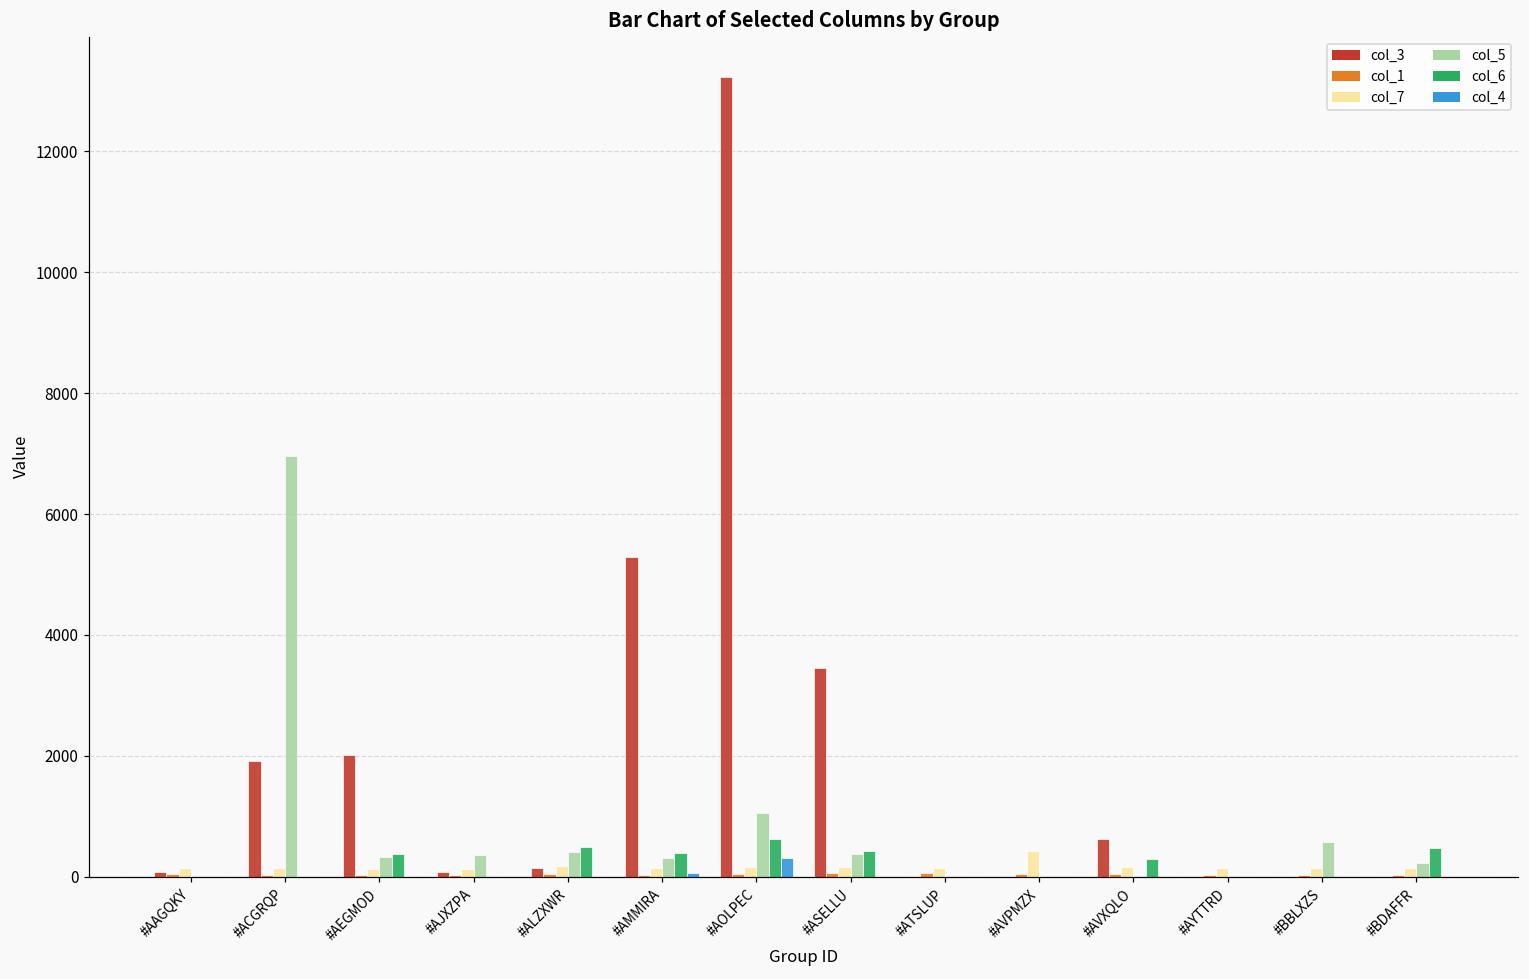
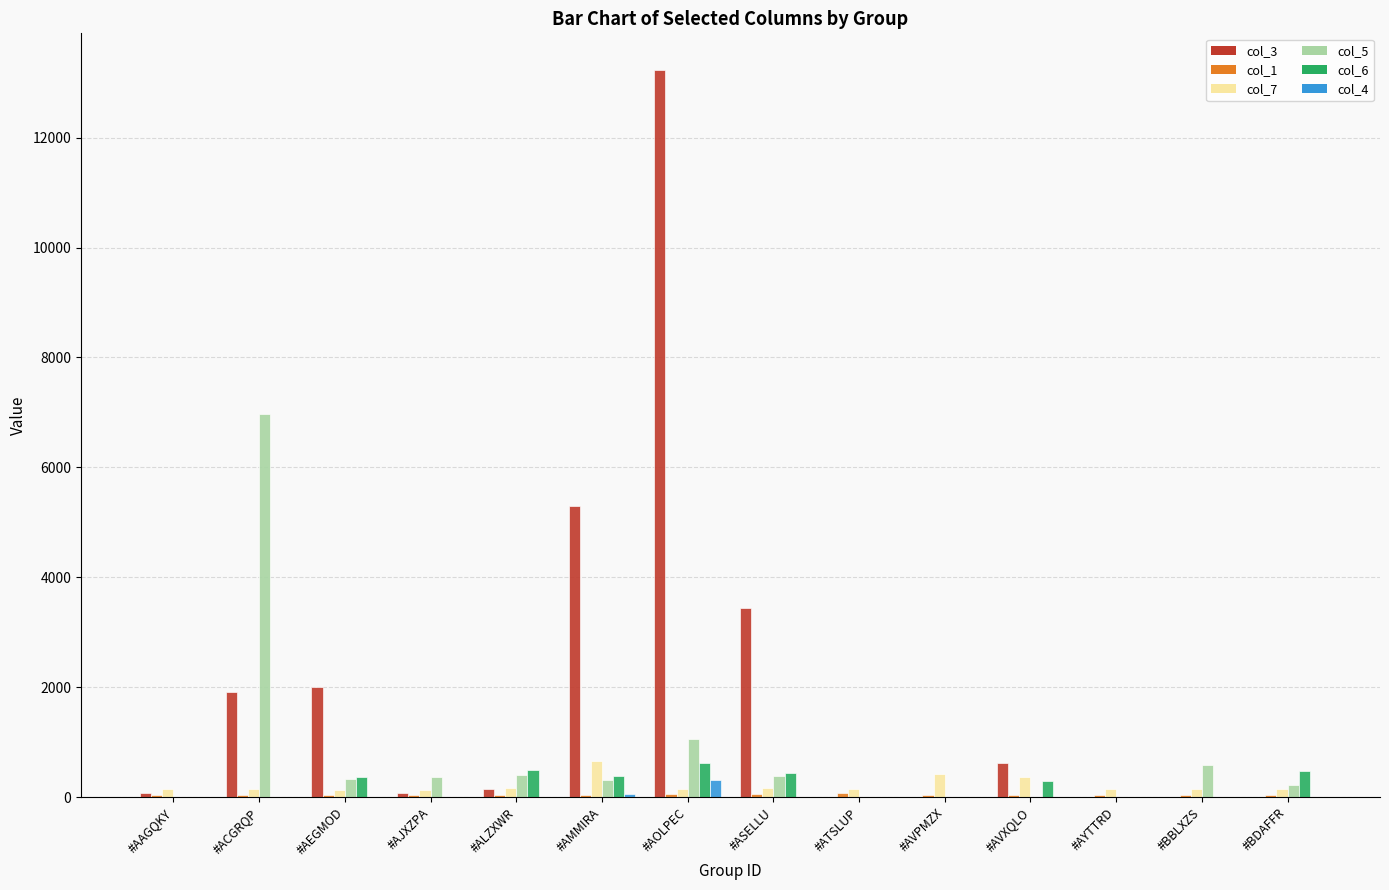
  {
    "col_3": {
      "#AAGQKY": 100,
      "#ACGRQP": 1900,
      "#AEGMOD": 2000,
      "#AJXZPA": 100,
      "#ALZXWR": 100,
      "#AMMIRA": 5300,
      "#AOLPEC": 13200,
      "#ASELLU": 3400,
      "#ATSLUP": 0,
      "#AVPMZX": 0,
      "#AVXQLO": 600,
      "#AYTTRD": 0,
      "#BBLXZS": 0
    },
    "col_1": {
      "#AOLPEC": 100,
      "#ASELLU": 100,
      "#ATSLUP": 100
    },
    "col_7": {
      "#AAGQKY": 100,
      "#ACGRQP": 100,
      "#AEGMOD": 100,
      "#AJXZPA": 100,
      "#ALZXWR": 200,
-     "#AMMIRA": 200,
+     "#AMMIRA": 600,
      "#AOLPEC": 200,
      "#ASELLU": 200,
      "#ATSLUP": 200,
      "#AVPMZX": 400,
-     "#AVXQLO": 200,
+     "#AVXQLO": 400,
      "#AYTTRD": 100,
      "#BBLXZS": 100,
      "#BDAFFR": 100
    },
    "col_5": {
      "#AAGQKY": 0,
      "#ACGRQP": 7000,
      "#AEGMOD": 300,
      "#AJXZPA": 400,
      "#ALZXWR": 400,
      "#AMMIRA": 300,
      "#AOLPEC": 1100,
      "#ASELLU": 400,
      "#ATSLUP": 0,
      "#AVPMZX": 0,
      "#AVXQLO": 0,
      "#AYTTRD": 0,
      "#BBLXZS": 600,
      "#BDAFFR": 200
    },
    "col_6": {
      "#AAGQKY": 0,
      "#ACGRQP": 0,
      "#AEGMOD": 400,
      "#AJXZPA": 0,
      "#ALZXWR": 500,
      "#AMMIRA": 400,
      "#AOLPEC": 600,
      "#ASELLU": 400,
      "#ATSLUP": 0,
      "#AVPMZX": 0,
      "#AVXQLO": 300,
      "#AYTTRD": 0,
      "#BBLXZS": 0,
      "#BDAFFR": 500
    },
    "col_4": {
      "#AAGQKY": 0,
      "#ACGRQP": 0,
      "#AEGMOD": 0,
      "#AJXZPA": 0,
      "#ALZXWR": 0,
      "#AMMIRA": 100,
      "#AOLPEC": 300,
      "#ASELLU": 0,
      "#ATSLUP": 0,
      "#AVPMZX": 0,
      "#AVXQLO": 0,
      "#AYTTRD": 0,
      "#BBLXZS": 0,
      "#BDAFFR": 0
    }
  }
